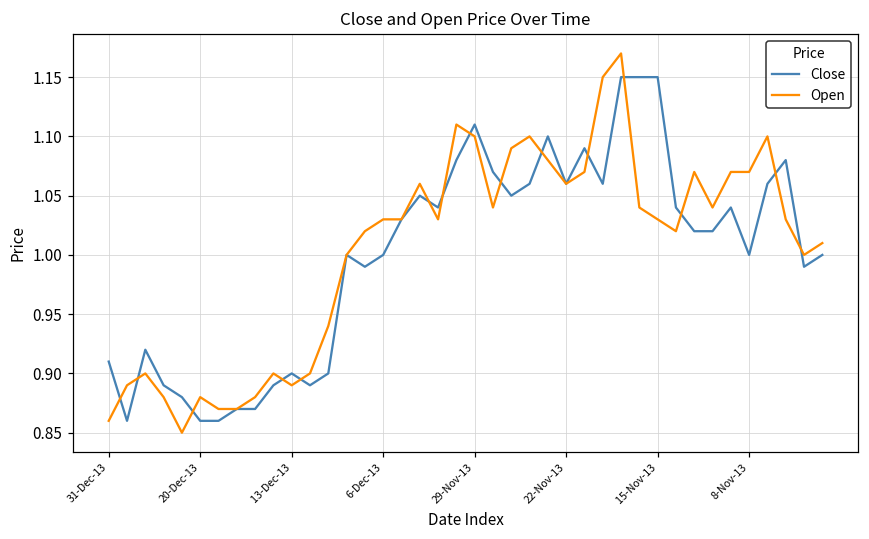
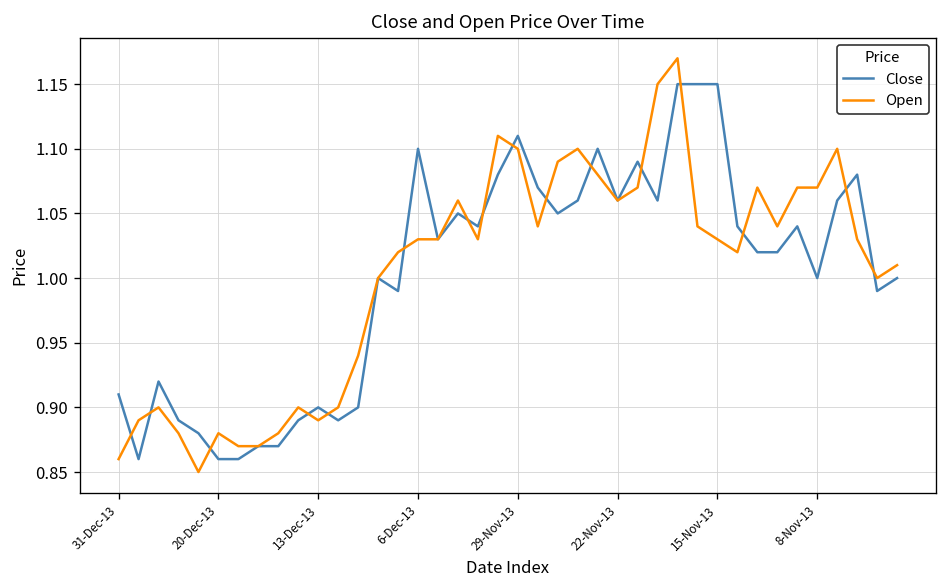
  {
    "Close": {
      "31-Dec-13": 0.910,
      "20-Dec-13": 0.860,
      "13-Dec-13": 0.9,
-     "6-Dec-13": 1.0,
+     "6-Dec-13": 1.1,
      "29-Nov-13": 1.110,
      "15-Nov-13": 1.150,
      "8-Nov-13": 1.0
    },
    "Open": {
      "31-Dec-13": 0.860,
      "20-Dec-13": 0.880,
      "13-Dec-13": 0.890,
      "6-Dec-13": 1.030,
      "29-Nov-13": 1.1,
      "15-Nov-13": 1.030,
      "8-Nov-13": 1.070
    }
  }
